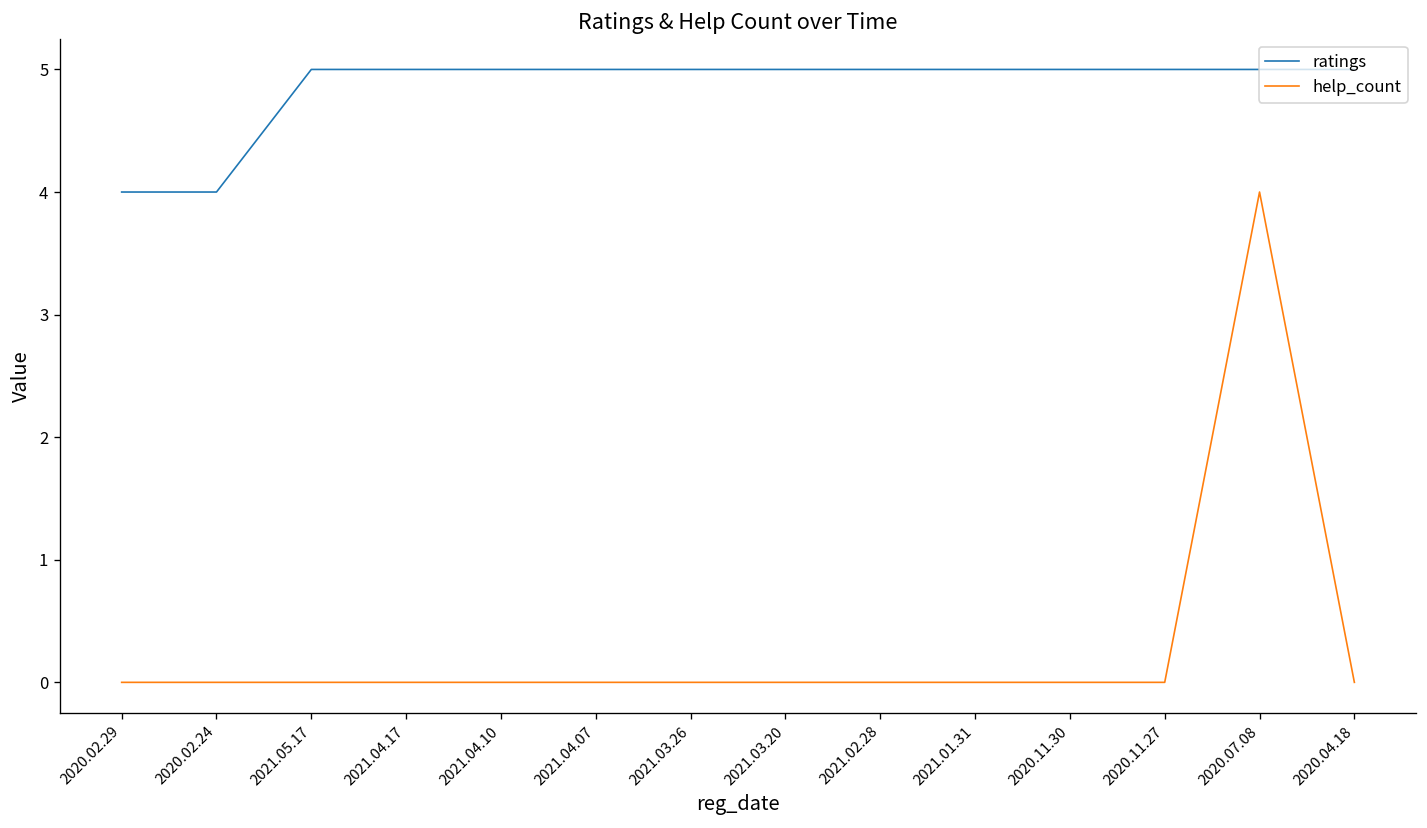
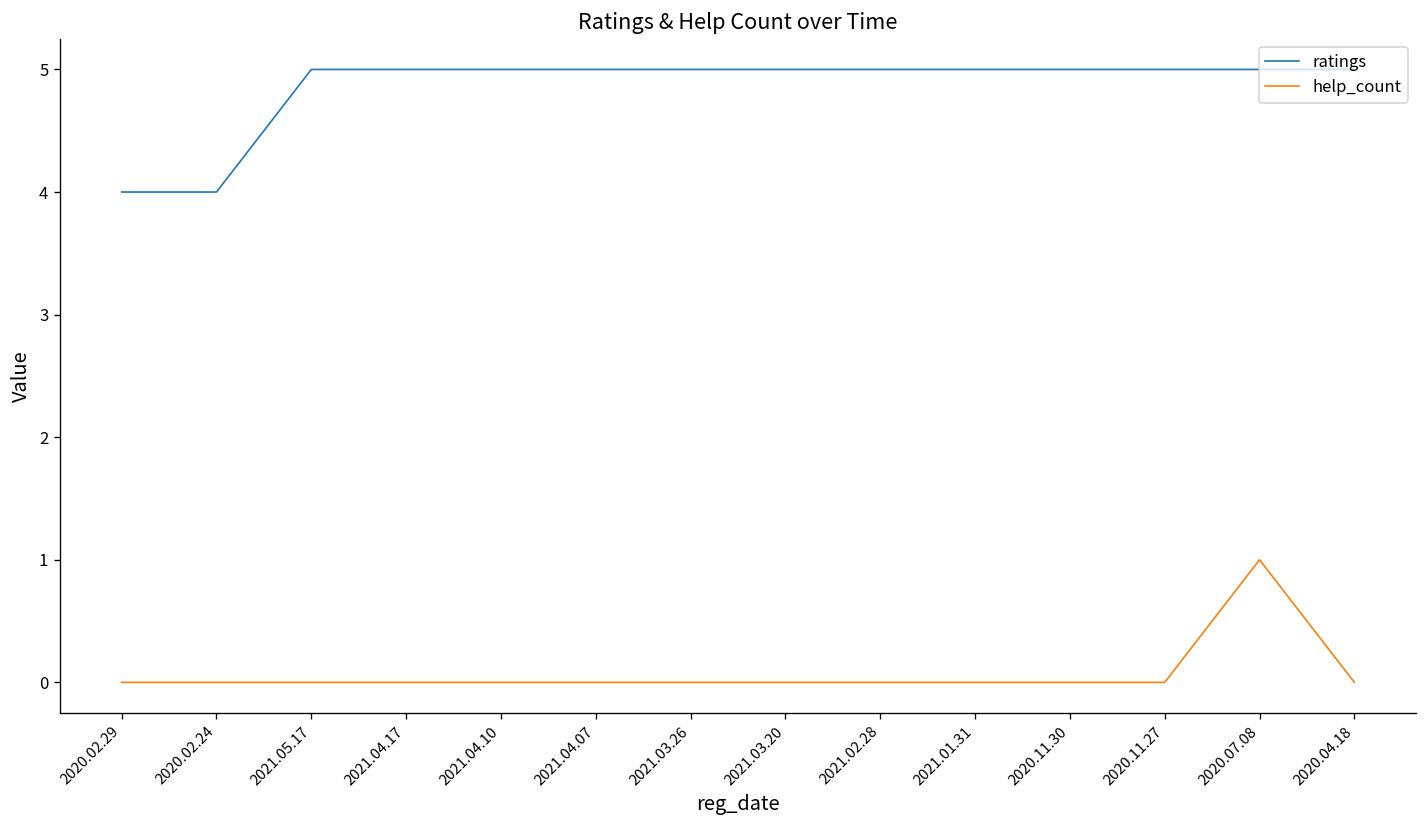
  {
    "ratings": {
      "2020.02.29": 4,
      "2020.02.24": 4,
      "2021.05.17": 5,
      "2021.04.17": 5,
      "2021.04.10": 5,
      "2021.04.07": 5,
      "2021.03.26": 5,
      "2021.03.20": 5,
      "2021.02.28": 5,
      "2021.01.31": 5,
      "2020.11.30": 5,
      "2020.11.27": 5
    },
    "help_count": {
      "2020.02.29": 0,
      "2020.02.24": 0,
      "2021.05.17": 0,
      "2021.04.17": 0,
      "2021.04.10": 0,
      "2021.04.07": 0,
      "2021.03.26": 0,
      "2021.03.20": 0,
      "2021.02.28": 0,
      "2021.01.31": 0,
      "2020.11.30": 0,
      "2020.11.27": 0,
-     "2020.07.08": 4,
+     "2020.07.08": 1,
      "2020.04.18": 0
    }
  }
